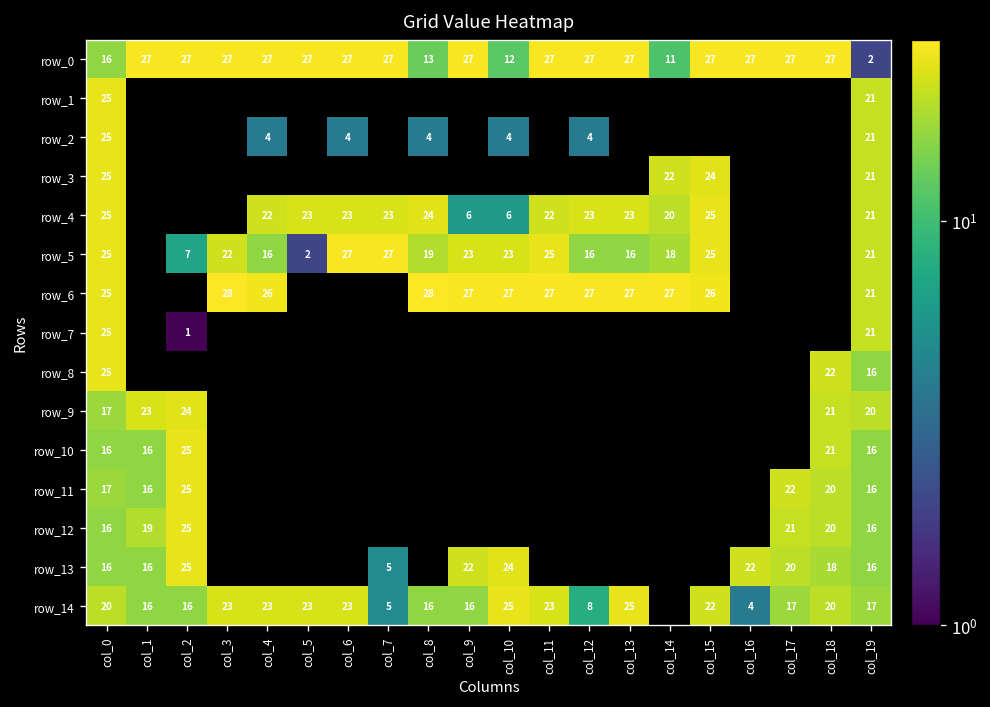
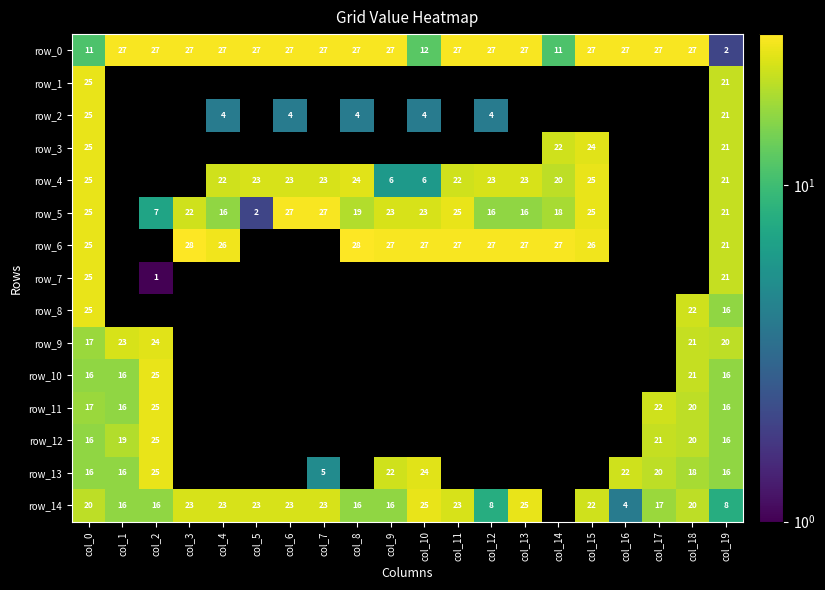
  {
    "row_0": {
-     "col_0": 16,
+     "col_0": 11,
      "col_1": 27,
      "col_2": 27,
      "col_3": 27,
      "col_4": 27,
      "col_5": 27,
      "col_6": 27,
      "col_7": 27,
-     "col_8": 13,
+     "col_8": 27,
      "col_9": 27,
      "col_10": 12,
      "col_11": 27,
      "col_12": 27,
      "col_13": 27,
      "col_14": 11,
      "col_15": 27,
      "col_16": 27,
      "col_17": 27,
      "col_18": 27,
      "col_19": 2
    },
    "row_1": {
      "col_0": 25,
      "col_19": 21
    },
    "row_2": {
      "col_0": 25,
      "col_4": 4,
      "col_6": 4,
      "col_8": 4,
      "col_10": 4,
      "col_12": 4,
      "col_19": 21
    },
    "row_3": {
      "col_0": 25,
      "col_14": 22,
      "col_15": 24,
      "col_19": 21
    },
    "row_4": {
      "col_0": 25,
      "col_4": 22,
      "col_5": 23,
      "col_6": 23,
      "col_7": 23,
      "col_8": 24,
      "col_9": 6,
      "col_10": 6,
      "col_11": 22,
      "col_12": 23,
      "col_13": 23,
      "col_14": 20,
      "col_15": 25,
      "col_19": 21
    },
    "row_5": {
      "col_0": 25,
      "col_2": 7,
      "col_3": 22,
      "col_4": 16,
      "col_5": 2,
      "col_6": 27,
      "col_7": 27,
      "col_8": 19,
      "col_9": 23,
      "col_10": 23,
      "col_11": 25,
      "col_12": 16,
      "col_13": 16,
      "col_14": 18,
      "col_15": 25,
      "col_19": 21
    },
    "row_6": {
      "col_0": 25,
      "col_3": 28,
      "col_4": 26,
      "col_8": 28,
      "col_9": 27,
      "col_10": 27,
      "col_11": 27,
      "col_12": 27,
      "col_13": 27,
      "col_14": 27,
      "col_15": 26,
      "col_19": 21
    },
    "row_7": {
      "col_0": 25,
      "col_2": 1,
      "col_19": 21
    },
    "row_8": {
      "col_0": 25,
      "col_18": 22,
      "col_19": 16
    },
    "row_9": {
      "col_0": 17,
      "col_1": 23,
      "col_2": 24,
      "col_18": 21,
      "col_19": 20
    },
    "row_10": {
      "col_0": 16,
      "col_1": 16,
      "col_2": 25,
      "col_18": 21,
      "col_19": 16
    },
    "row_11": {
      "col_0": 17,
      "col_1": 16,
      "col_2": 25,
      "col_17": 22,
      "col_18": 20,
      "col_19": 16
    },
    "row_12": {
      "col_0": 16,
      "col_1": 19,
      "col_2": 25,
      "col_17": 21,
      "col_18": 20,
      "col_19": 16
    },
    "row_13": {
      "col_0": 16,
      "col_1": 16,
      "col_2": 25,
      "col_7": 5,
      "col_9": 22,
      "col_10": 24,
      "col_16": 22,
      "col_17": 20,
      "col_18": 18,
      "col_19": 16
    },
    "row_14": {
      "col_0": 20,
      "col_1": 16,
      "col_2": 16,
      "col_3": 23,
      "col_4": 23,
      "col_5": 23,
      "col_6": 23,
-     "col_7": 5,
+     "col_7": 23,
      "col_8": 16,
      "col_9": 16,
      "col_10": 25,
      "col_11": 23,
      "col_12": 8,
      "col_13": 25,
      "col_15": 22,
      "col_16": 4,
      "col_17": 17,
      "col_18": 20,
-     "col_19": 17
+     "col_19": 8
    }
  }
